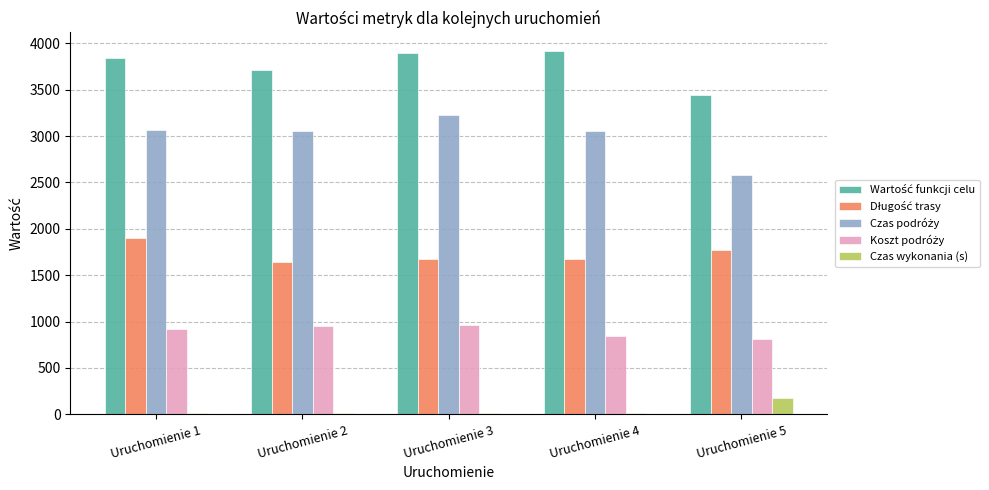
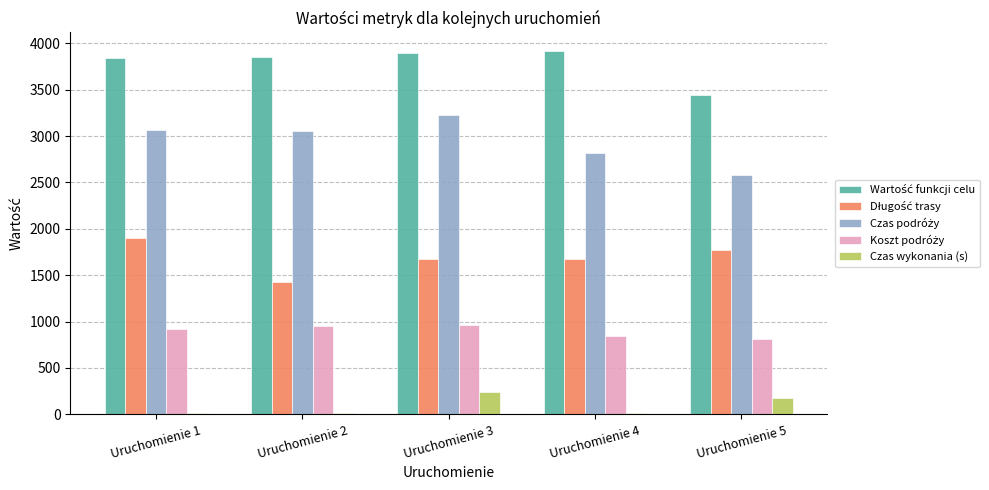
  {
    "Wartość funkcji celu": {
      "Uruchomienie 1": 3800,
-     "Uruchomienie 2": 3700,
+     "Uruchomienie 2": 3900,
      "Uruchomienie 3": 3900,
      "Uruchomienie 4": 3900,
      "Uruchomienie 5": 3400
    },
    "Długość trasy": {
      "Uruchomienie 1": 1900,
-     "Uruchomienie 2": 1600,
+     "Uruchomienie 2": 1400,
      "Uruchomienie 3": 1700,
      "Uruchomienie 4": 1700,
      "Uruchomienie 5": 1800
    },
    "Czas podróży": {
      "Uruchomienie 1": 3100,
      "Uruchomienie 2": 3100,
      "Uruchomienie 3": 3200,
-     "Uruchomienie 4": 3100,
+     "Uruchomienie 4": 2800,
      "Uruchomienie 5": 2600
    },
    "Koszt podróży": {
      "Uruchomienie 1": 900,
      "Uruchomienie 2": 1000,
      "Uruchomienie 3": 1000,
      "Uruchomienie 4": 800,
      "Uruchomienie 5": 800
    },
    "Czas wykonania (s)": {
-     "Uruchomienie 3": 0,
+     "Uruchomienie 3": 200,
      "Uruchomienie 5": 200
    }
  }
